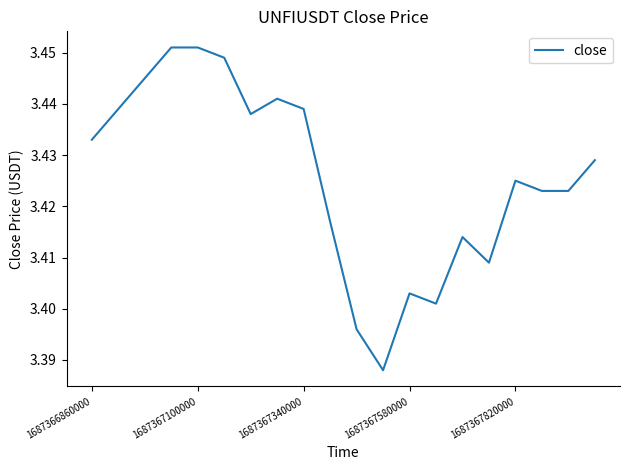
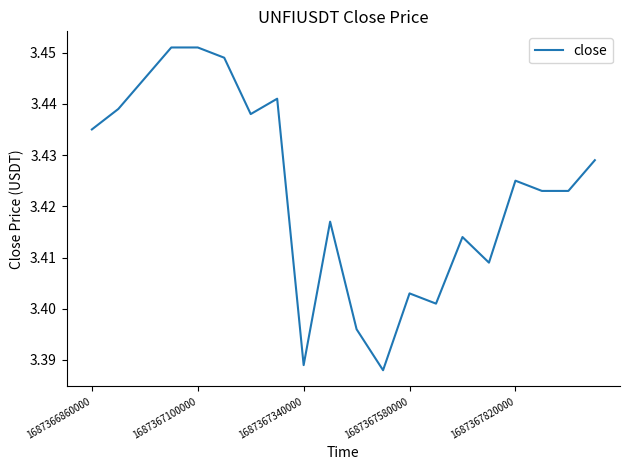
  {
-   "1687366860000": 3.433,
+   "1687366860000": 3.435,
    "1687367100000": 3.451,
-   "1687367340000": 3.439,
+   "1687367340000": 3.389,
    "1687367580000": 3.403,
    "1687367820000": 3.425
  }
